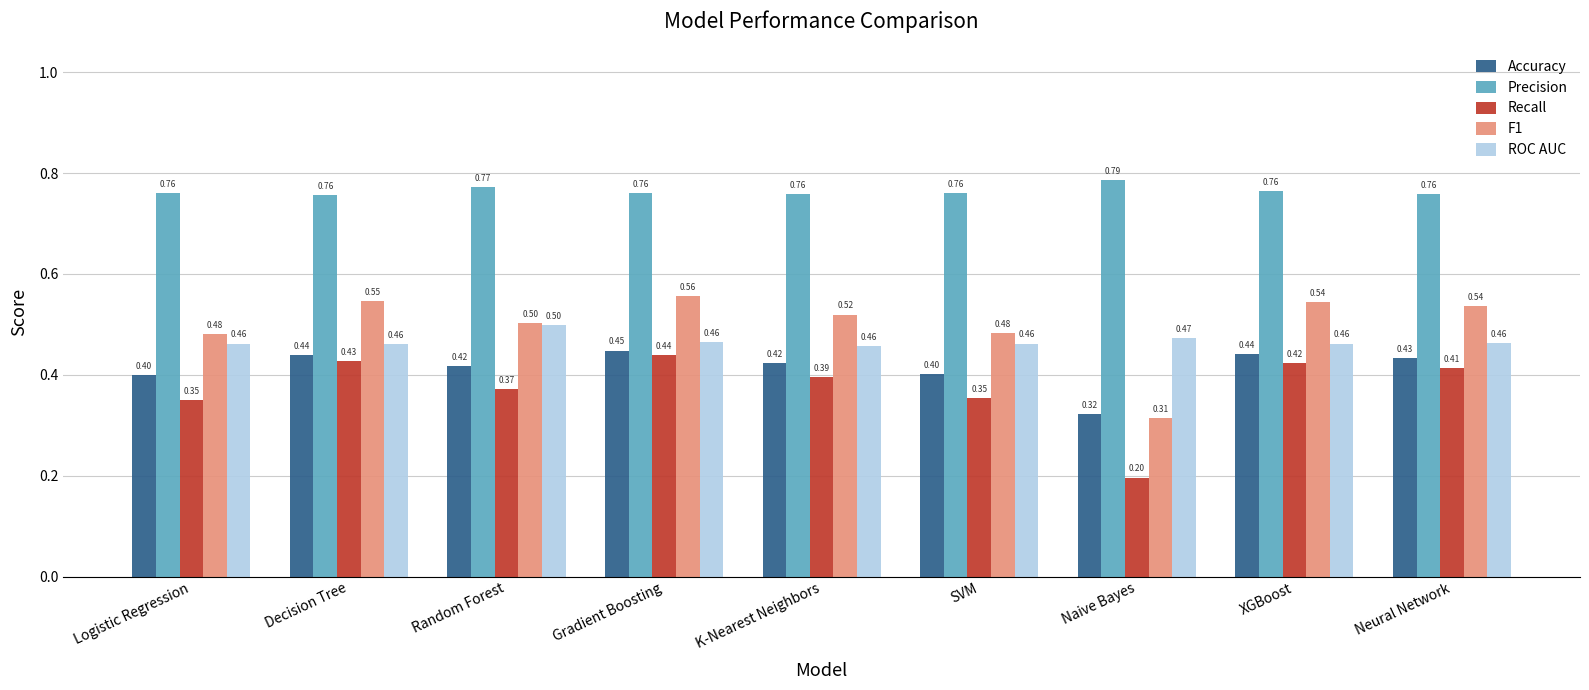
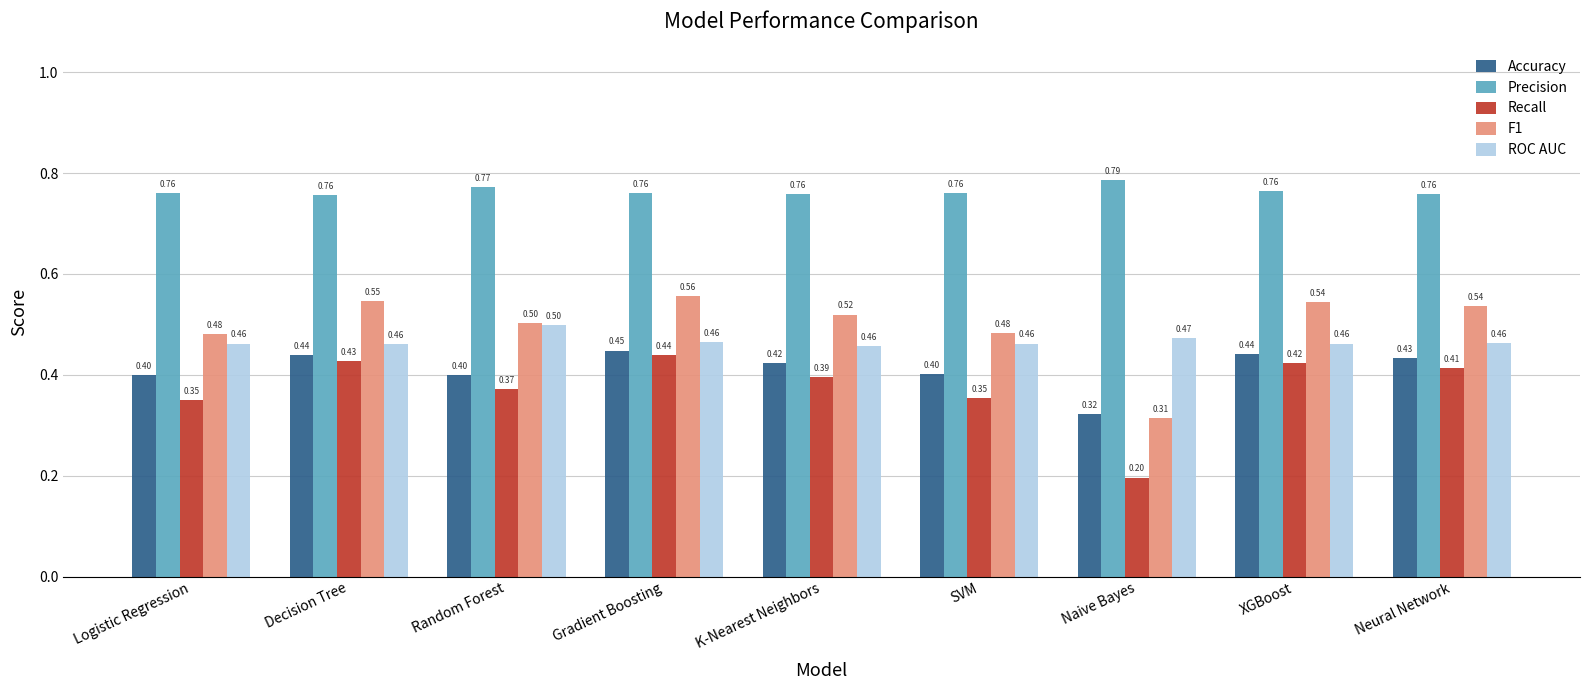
  {
    "Accuracy": {
      "Logistic Regression": 0.40,
      "Decision Tree": 0.44,
-     "Random Forest": 0.42,
+     "Random Forest": 0.40,
      "Gradient Boosting": 0.45,
      "K-Nearest Neighbors": 0.42,
      "SVM": 0.40,
      "Naive Bayes": 0.32,
      "XGBoost": 0.44,
      "Neural Network": 0.43
    },
    "Precision": {
      "Logistic Regression": 0.76,
      "Decision Tree": 0.76,
      "Random Forest": 0.77,
      "Gradient Boosting": 0.76,
      "K-Nearest Neighbors": 0.76,
      "SVM": 0.76,
      "Naive Bayes": 0.79,
      "XGBoost": 0.76,
      "Neural Network": 0.76
    },
    "Recall": {
      "Logistic Regression": 0.35,
      "Decision Tree": 0.43,
      "Random Forest": 0.37,
      "Gradient Boosting": 0.44,
      "K-Nearest Neighbors": 0.39,
      "SVM": 0.35,
      "Naive Bayes": 0.20,
      "XGBoost": 0.42,
      "Neural Network": 0.41
    },
    "F1": {
      "Logistic Regression": 0.48,
      "Decision Tree": 0.55,
      "Random Forest": 0.50,
      "Gradient Boosting": 0.56,
      "K-Nearest Neighbors": 0.52,
      "SVM": 0.48,
      "Naive Bayes": 0.31,
      "XGBoost": 0.54,
      "Neural Network": 0.54
    },
    "ROC AUC": {
      "Logistic Regression": 0.46,
      "Decision Tree": 0.46,
      "Random Forest": 0.50,
      "Gradient Boosting": 0.46,
      "K-Nearest Neighbors": 0.46,
      "SVM": 0.46,
      "Naive Bayes": 0.47,
      "XGBoost": 0.46,
      "Neural Network": 0.46
    }
  }
